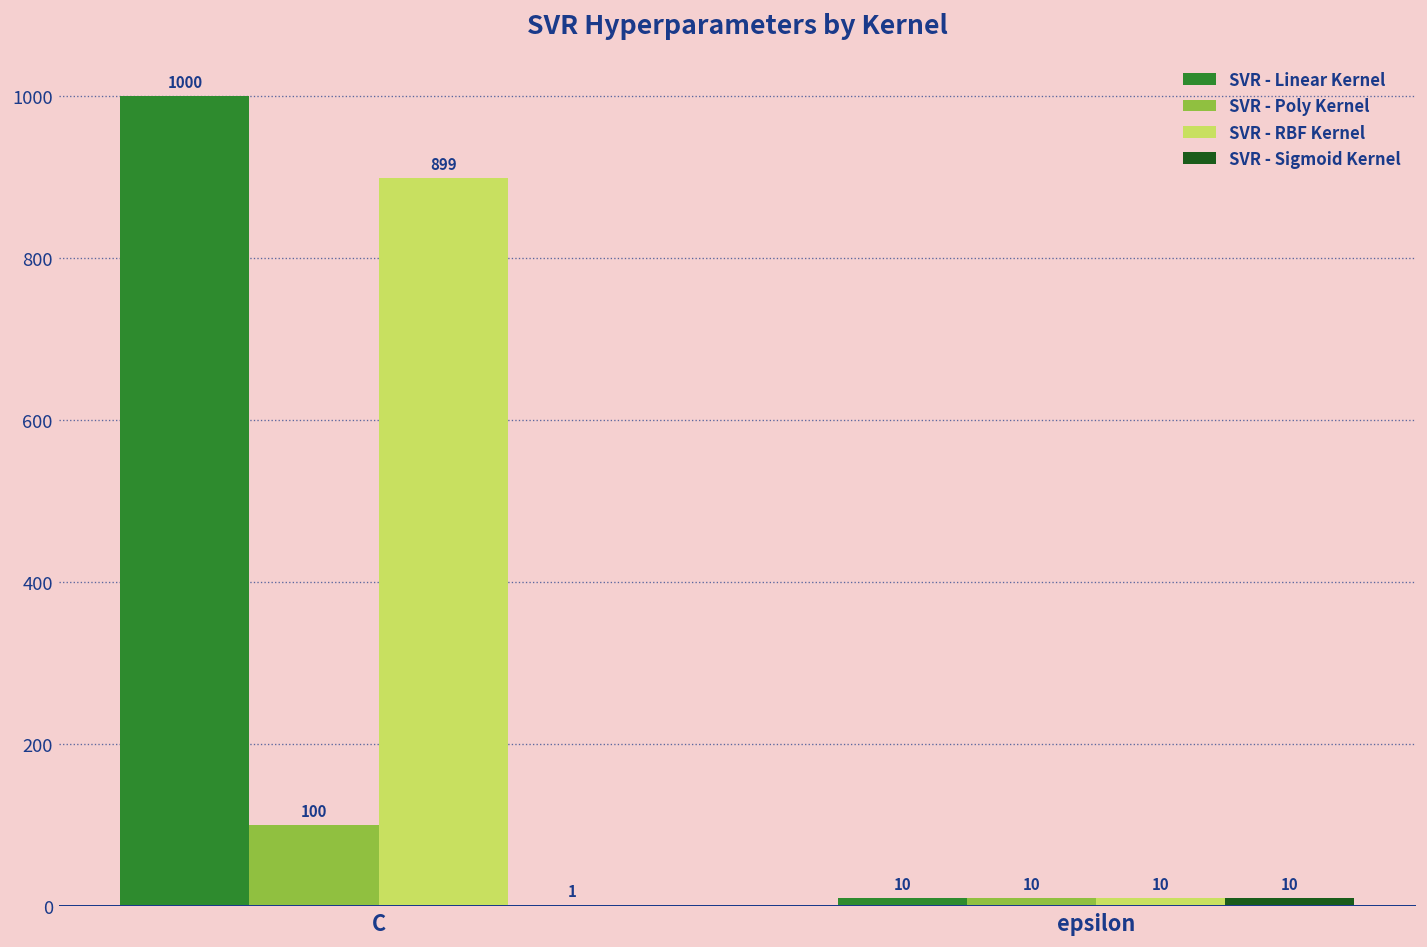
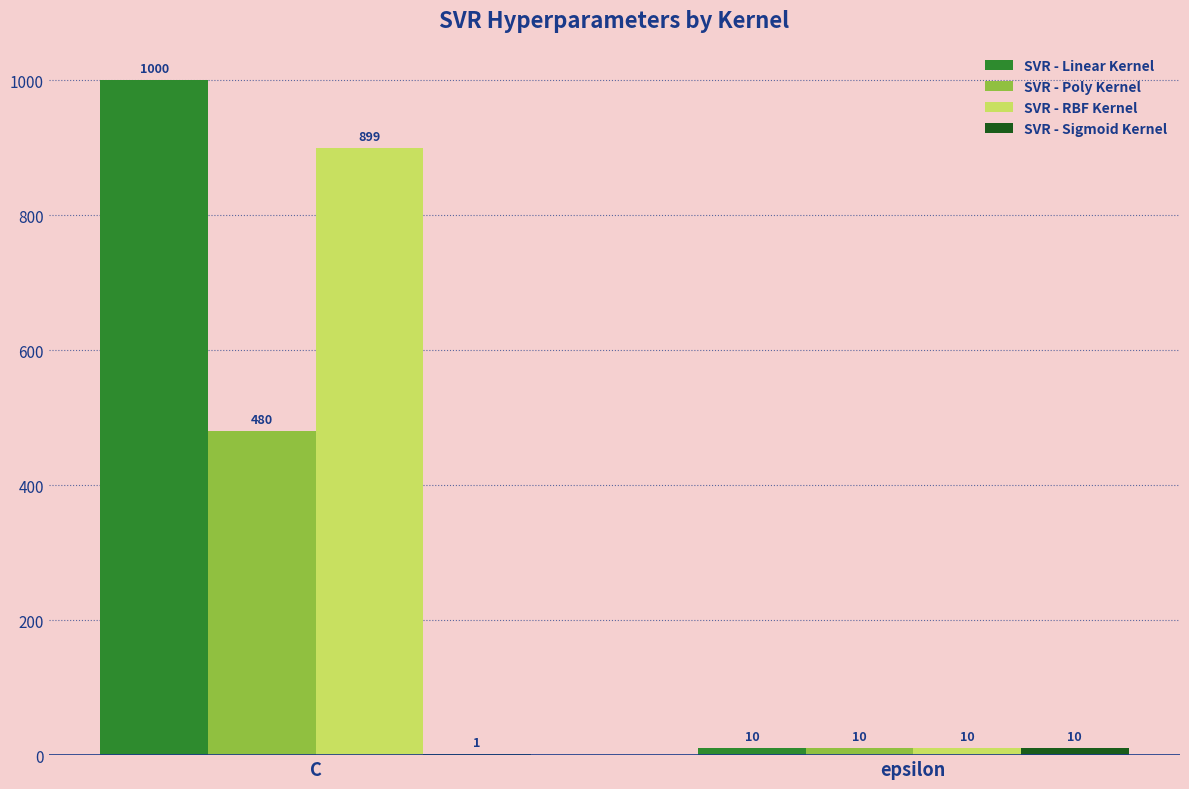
  {
    "SVR - Poly Kernel": {
-     "C": 100,
+     "C": 480,
      "epsilon": 10
    },
    "SVR - RBF Kernel": {
      "C": 899,
      "epsilon": 10
    }
  }
